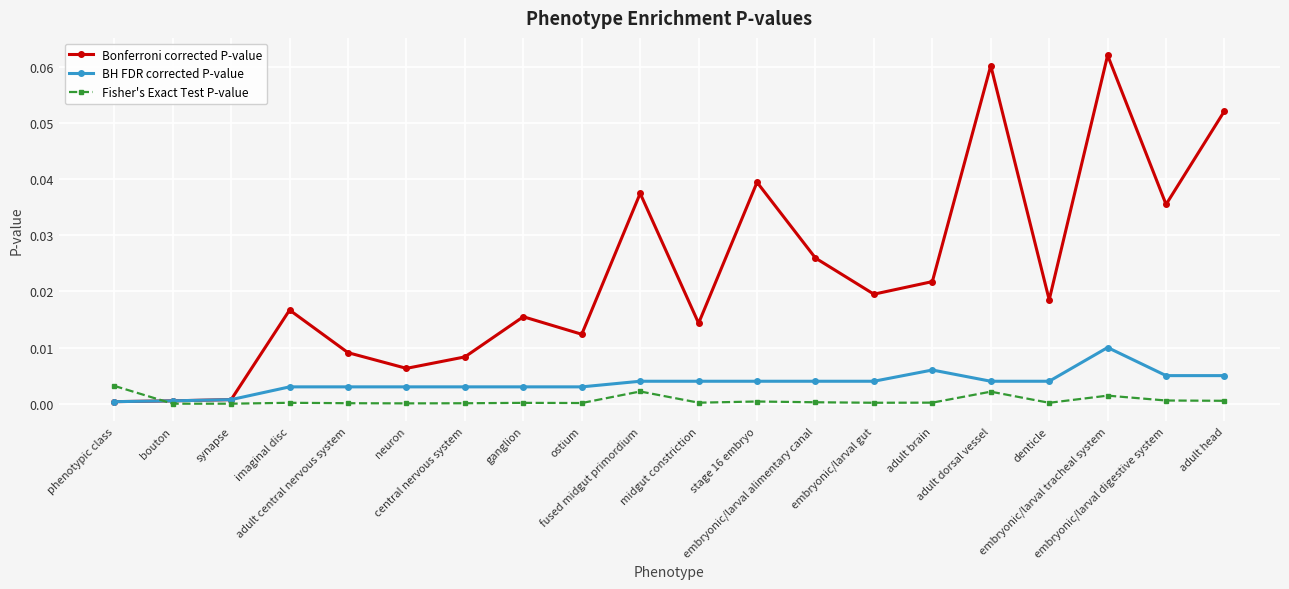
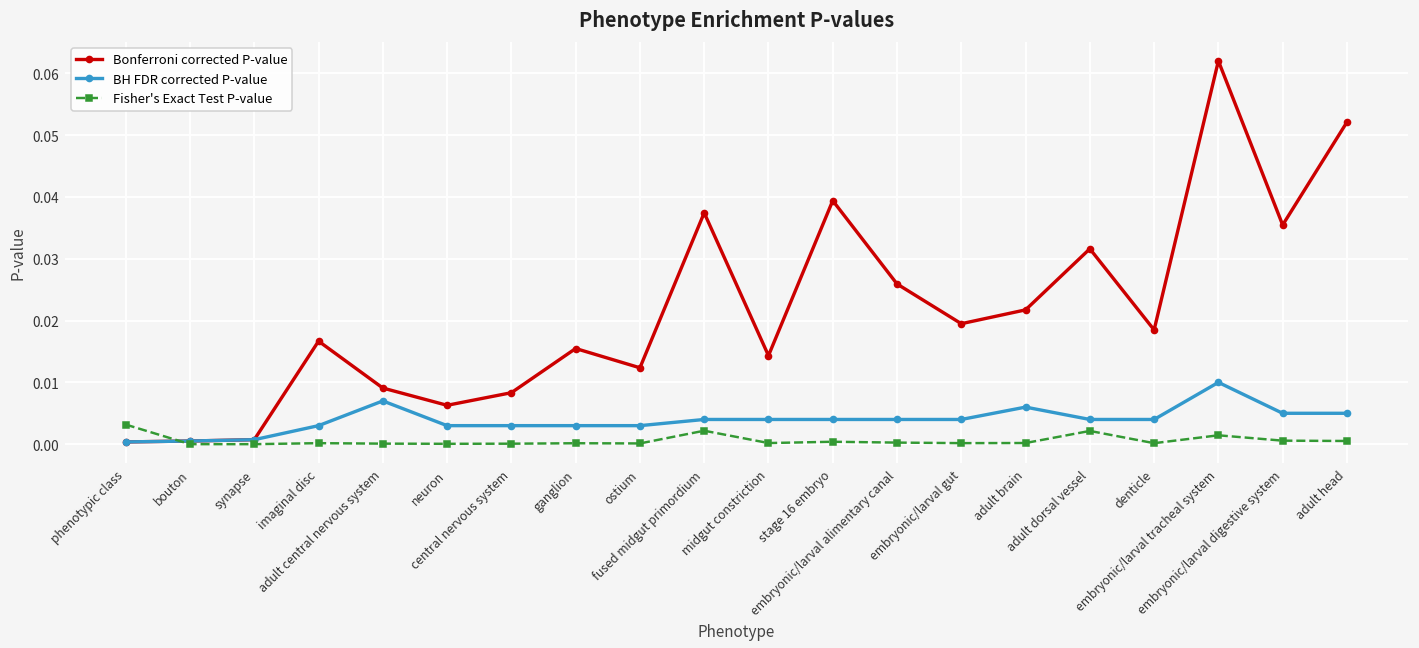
  {
    "Bonferroni corrected P-value": {
      "imaginal disc": 0.017,
      "adult central nervous system": 0.009,
      "neuron": 0.006,
      "central nervous system": 0.008,
      "ganglion": 0.015,
      "ostium": 0.012,
      "fused midgut primordium": 0.037,
      "midgut constriction": 0.014,
      "stage 16 embryo": 0.039,
      "embryonic/larval alimentary canal": 0.026,
      "embryonic/larval gut": 0.019,
      "adult brain": 0.022,
-     "adult dorsal vessel": 0.060,
+     "adult dorsal vessel": 0.032,
      "denticle": 0.018,
      "embryonic/larval tracheal system": 0.062,
      "embryonic/larval digestive system": 0.035,
      "adult head": 0.052
    },
    "BH FDR corrected P-value": {
      "imaginal disc": 0.003,
-     "adult central nervous system": 0.003,
+     "adult central nervous system": 0.007,
      "neuron": 0.003,
      "central nervous system": 0.003,
      "ganglion": 0.003,
      "ostium": 0.003,
      "fused midgut primordium": 0.004,
      "midgut constriction": 0.004,
      "stage 16 embryo": 0.004,
      "embryonic/larval alimentary canal": 0.004,
      "embryonic/larval gut": 0.004,
      "adult brain": 0.006,
      "adult dorsal vessel": 0.004,
      "denticle": 0.004,
      "embryonic/larval tracheal system": 0.010,
      "embryonic/larval digestive system": 0.005,
      "adult head": 0.005
    },
    "Fisher's Exact Test P-value": {
      "phenotypic class": 0.003,
      "bouton": 0.000,
      "synapse": 0.000,
      "imaginal disc": 0.000,
      "adult central nervous system": 0.000,
      "neuron": 0.000,
      "central nervous system": 0.000,
      "ganglion": 0.000,
      "ostium": 0.000,
      "fused midgut primordium": 0.002,
      "midgut constriction": 0.000,
      "stage 16 embryo": 0.000,
      "embryonic/larval alimentary canal": 0.000,
      "embryonic/larval gut": 0.000,
      "adult brain": 0.000,
      "adult dorsal vessel": 0.002,
      "denticle": 0.000,
      "embryonic/larval tracheal system": 0.001,
      "embryonic/larval digestive system": 0.001,
      "adult head": 0.001
    }
  }
